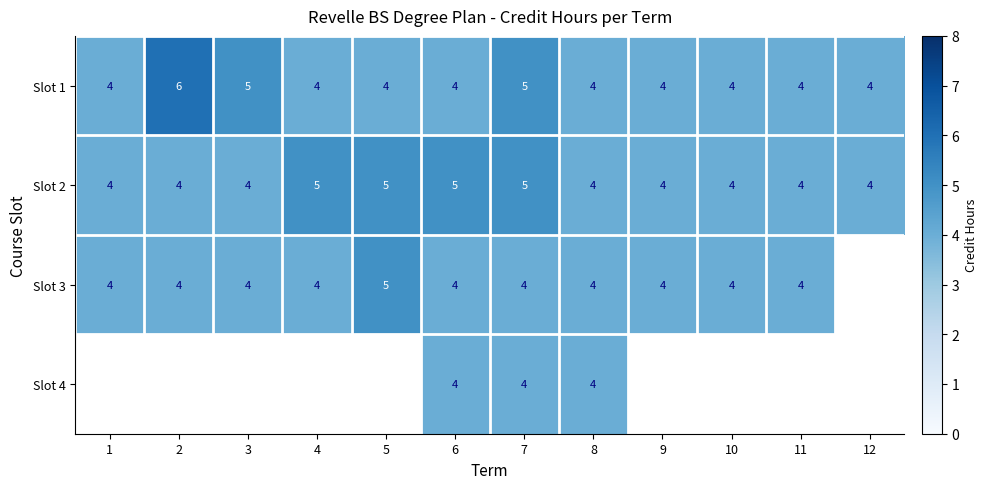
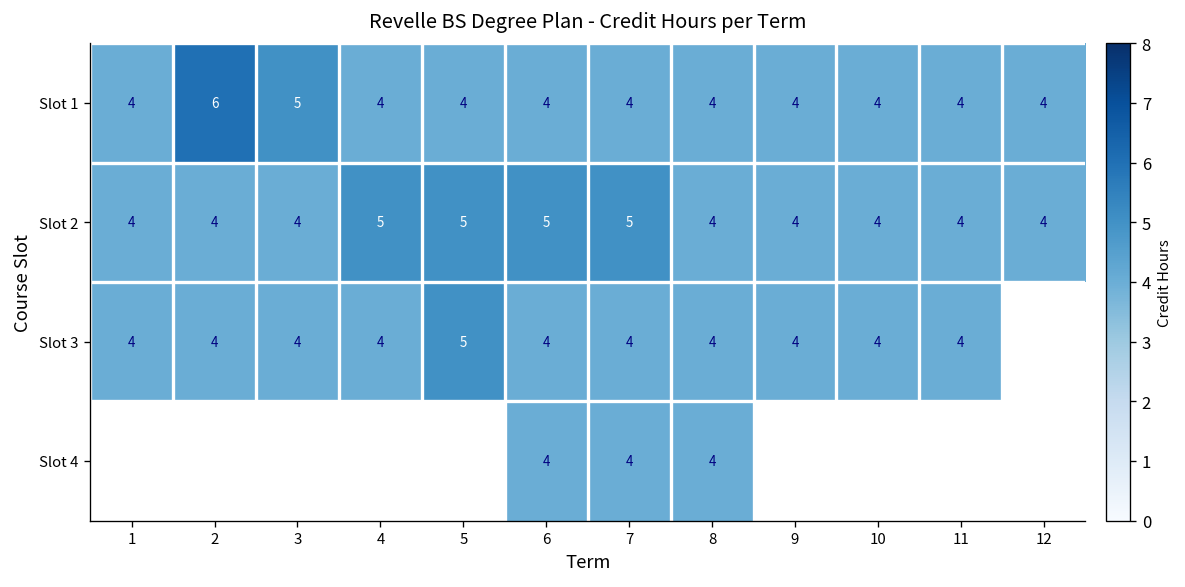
  {
    "Slot 1": {
      "1": 4,
      "2": 6,
      "3": 5,
      "4": 4,
      "5": 4,
      "6": 4,
-     "7": 5,
+     "7": 4,
      "8": 4,
      "9": 4,
      "10": 4,
      "11": 4,
      "12": 4
    },
    "Slot 2": {
      "1": 4,
      "2": 4,
      "3": 4,
      "4": 5,
      "5": 5,
      "6": 5,
      "7": 5,
      "8": 4,
      "9": 4,
      "10": 4,
      "11": 4,
      "12": 4
    },
    "Slot 3": {
      "1": 4,
      "2": 4,
      "3": 4,
      "4": 4,
      "5": 5,
      "6": 4,
      "7": 4,
      "8": 4,
      "9": 4,
      "10": 4,
      "11": 4
    },
    "Slot 4": {
      "6": 4,
      "7": 4,
      "8": 4
    }
  }
